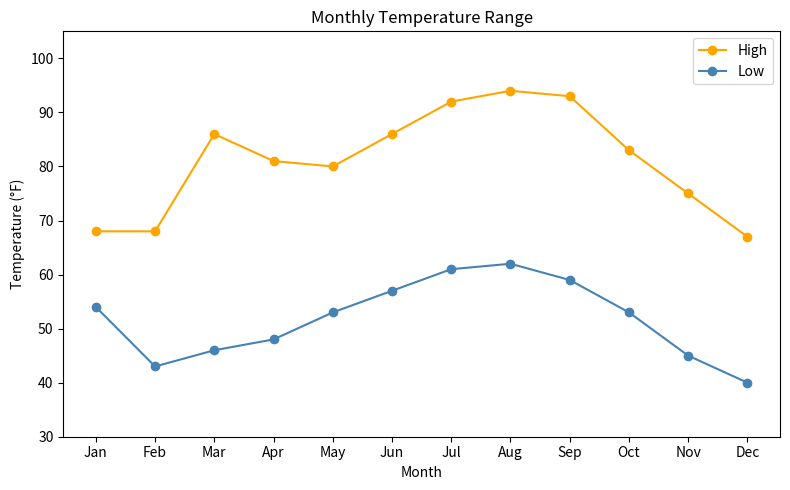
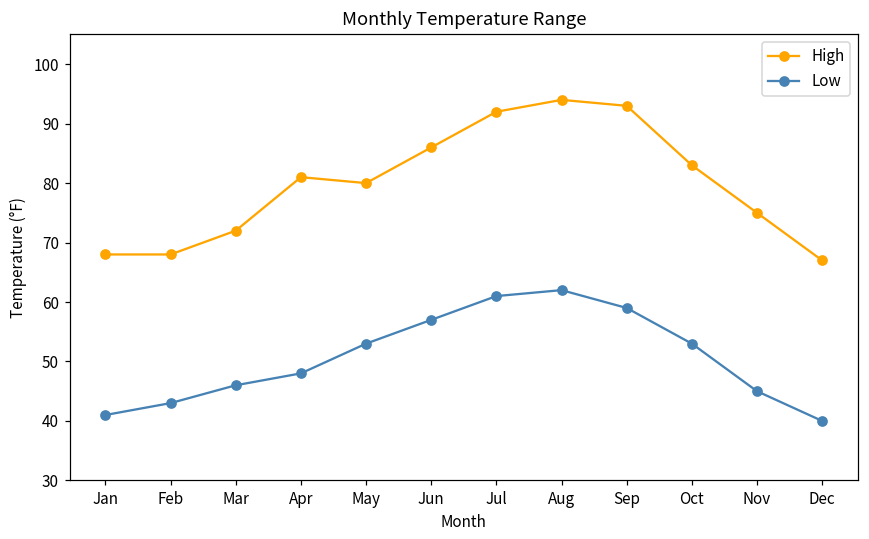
  {
    "High": {
      "Jan": 68,
      "Feb": 68,
-     "Mar": 86,
+     "Mar": 72,
      "Apr": 81,
      "May": 80,
      "Jun": 86,
      "Jul": 92,
      "Aug": 94,
      "Sep": 93,
      "Oct": 83,
      "Nov": 75,
      "Dec": 67
    },
    "Low": {
-     "Jan": 54,
+     "Jan": 41,
      "Feb": 43,
      "Mar": 46,
      "Apr": 48,
      "May": 53,
      "Jun": 57,
      "Jul": 61,
      "Aug": 62,
      "Sep": 59,
      "Oct": 53,
      "Nov": 45,
      "Dec": 40
    }
  }
